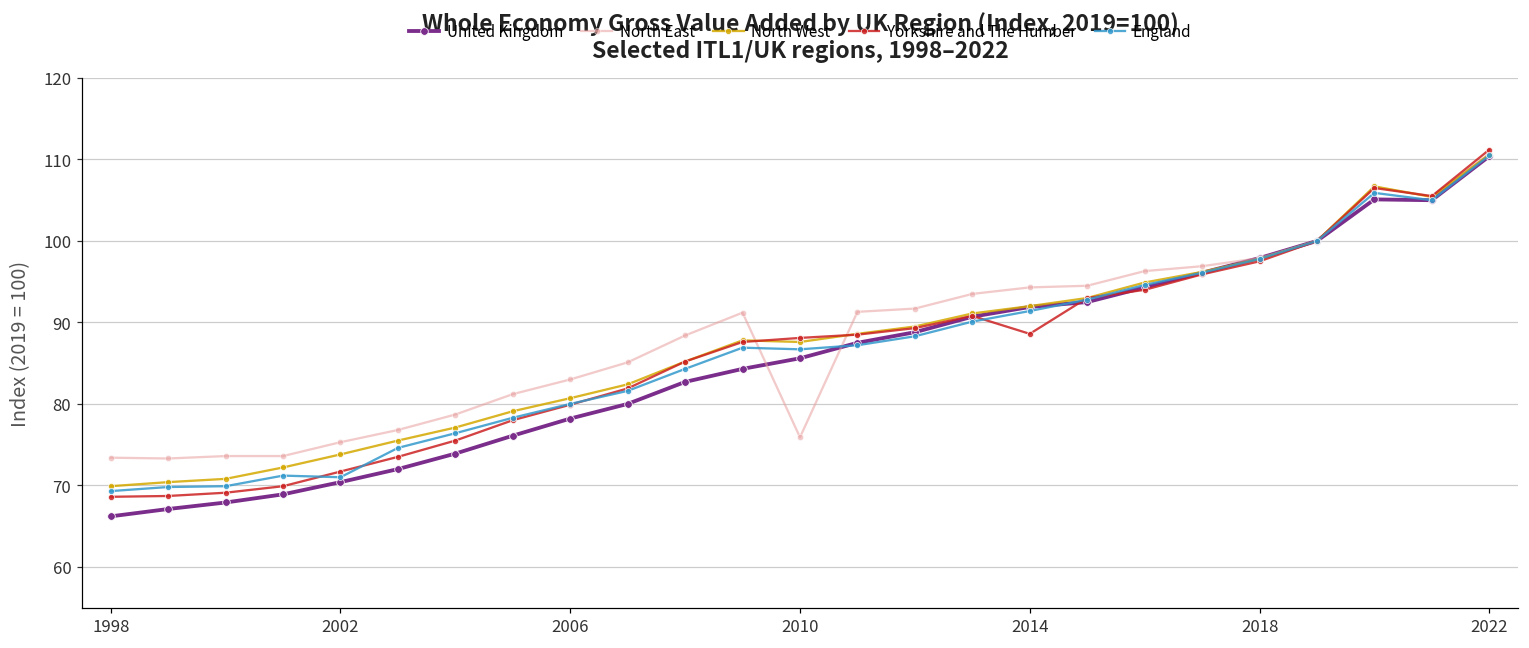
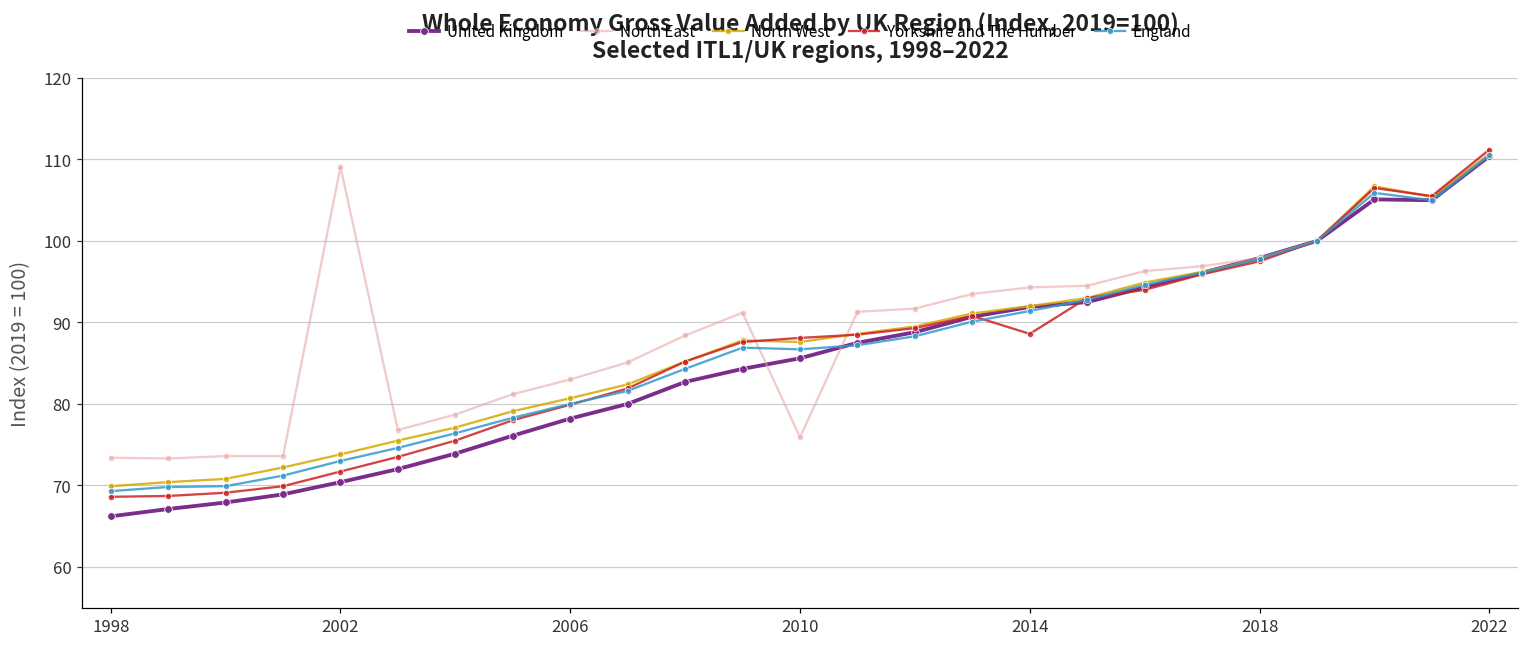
  {
    "United Kingdom": {
      "1998": 66,
      "2002": 70,
      "2006": 78,
      "2010": 86
    },
    "North East": {
      "1998": 73,
-     "2002": 75,
+     "2002": 109,
      "2006": 83,
      "2010": 76,
      "2014": 94
    },
    "North West": {
      "1998": 70,
      "2002": 74,
      "2006": 81,
      "2010": 88
    },
    "Yorkshire and The Humber": {
      "1998": 69,
      "2002": 72,
      "2010": 88,
      "2014": 89,
      "2022": 111
    },
    "England": {
      "1998": 69,
-     "2002": 71,
+     "2002": 73,
      "2010": 87,
      "2014": 91
    }
  }
